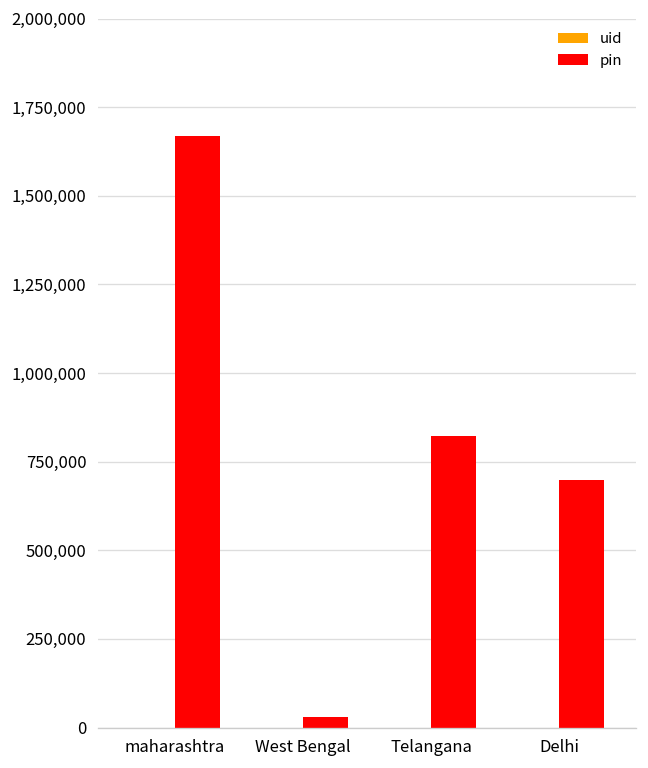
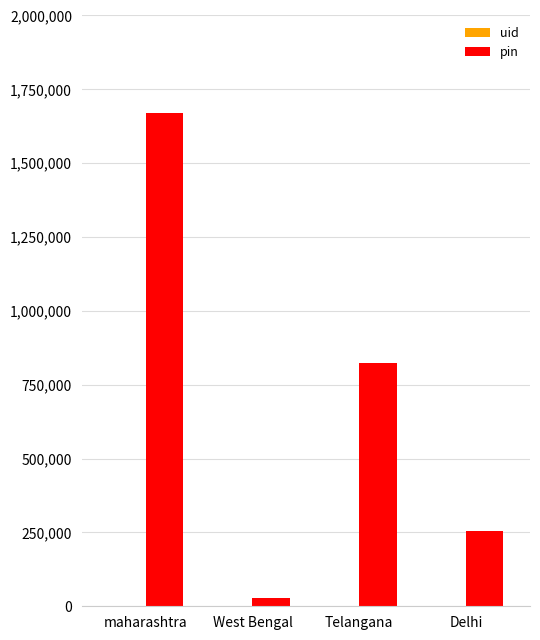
  {
    "pin": {
      "maharashtra": "1,670,000",
      "West Bengal": "30,000",
      "Telangana": "820,000",
-     "Delhi": "700,000"
+     "Delhi": "250,000"
    }
  }
